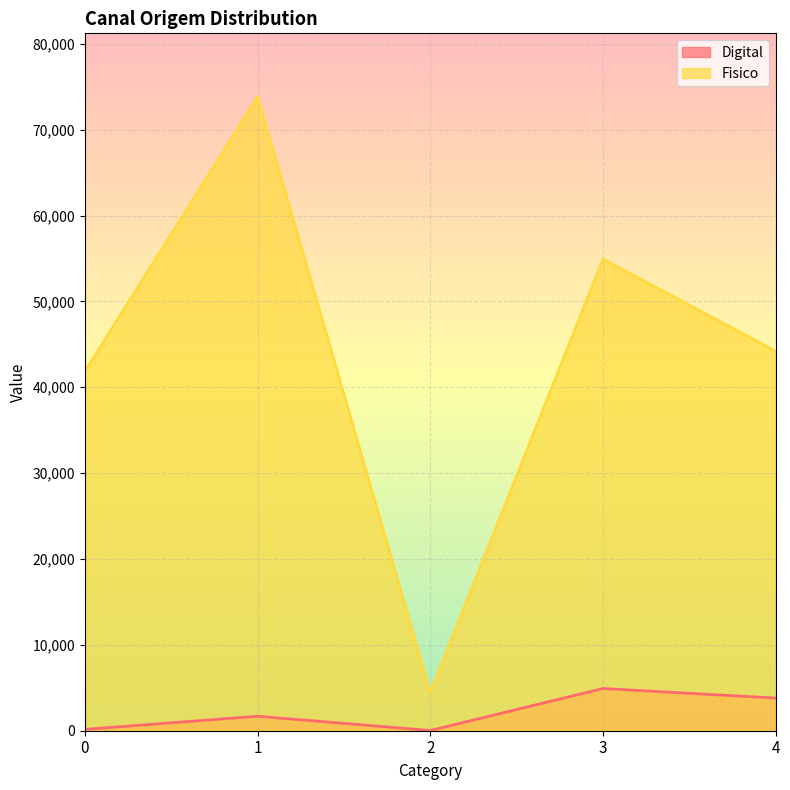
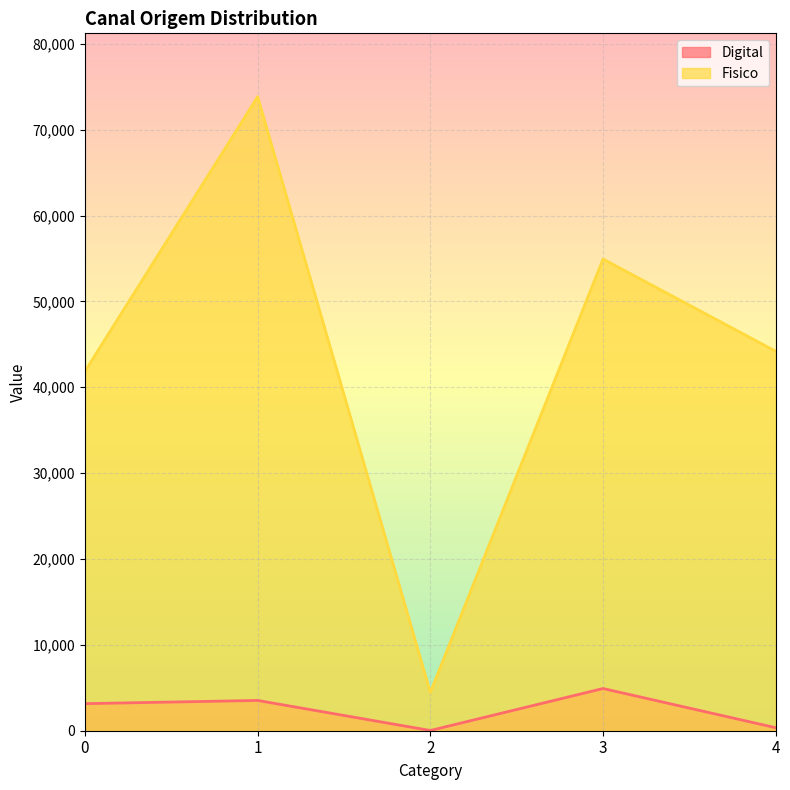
  {
    "Digital": {
-     "0": "0",
-     "1": "2,000",
+     "0": "3,000",
+     "1": "4,000",
      "2": "0",
      "3": "5,000",
-     "4": "4,000"
+     "4": "0"
    },
    "Fisico": {
      "0": "42,000",
      "1": "74,000",
      "2": "4,000",
      "3": "55,000",
      "4": "44,000"
    }
  }
